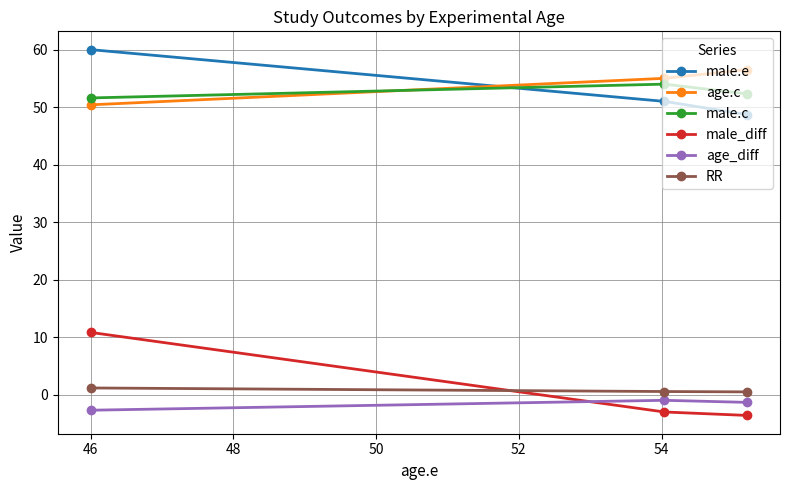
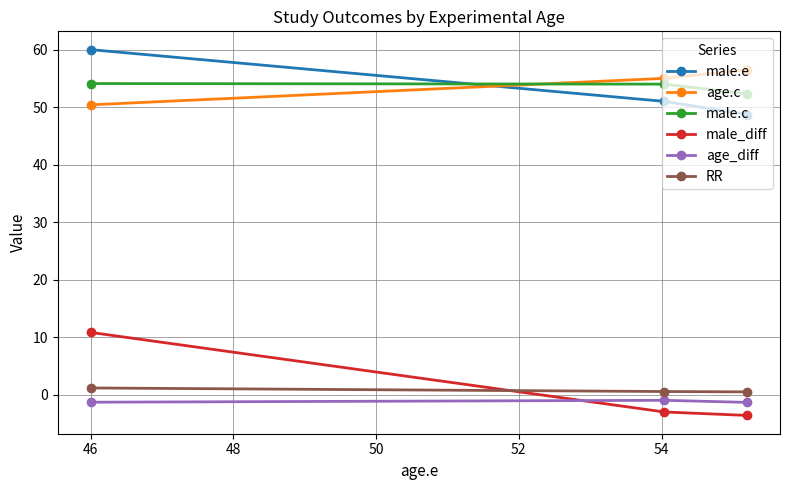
  {
    "male.e": {
      "46": 60
    },
    "age.c": {
      "46": 50
    },
    "male.c": {
-     "46": 52
+     "46": 54
    },
    "male_diff": {
      "46": 11
    },
    "age_diff": {
-     "46": -3
+     "46": -1
    },
    "RR": {
      "46": 1
    }
  }
